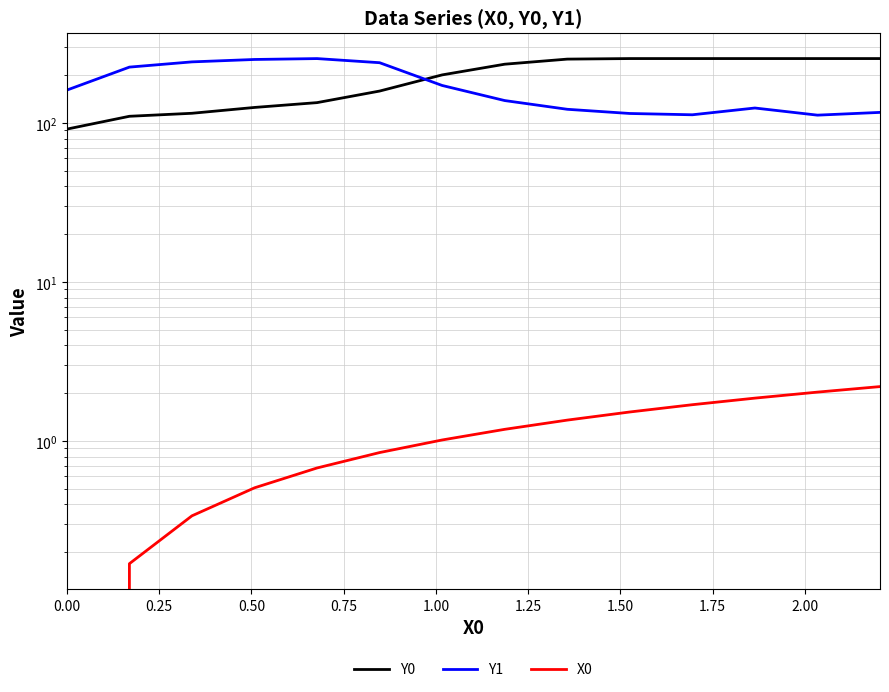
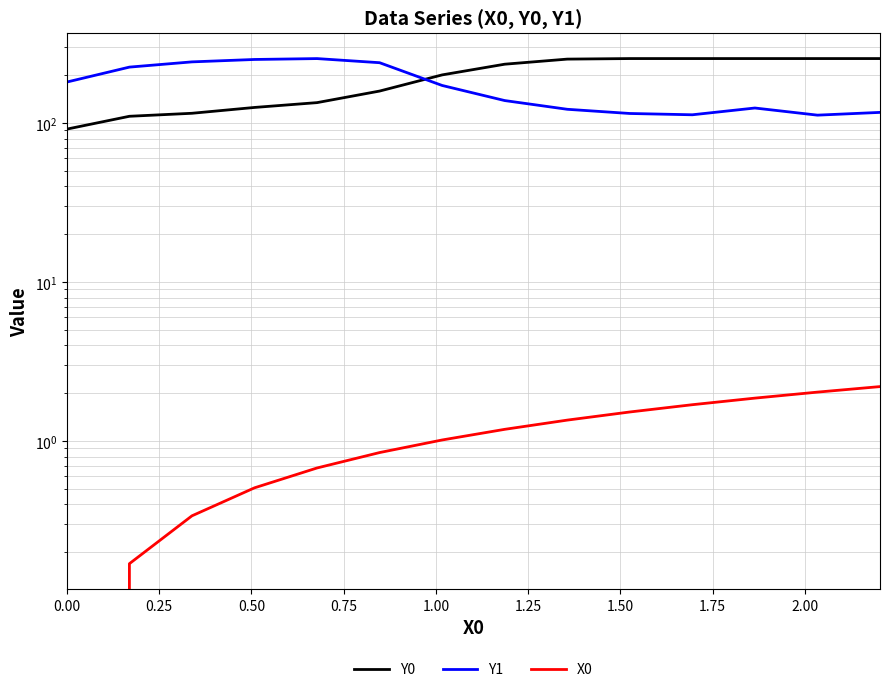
  {
    "Y0": {
      "0.00": 90
    },
    "Y1": {
-     "0.00": 160
+     "0.00": 180
    }
  }
